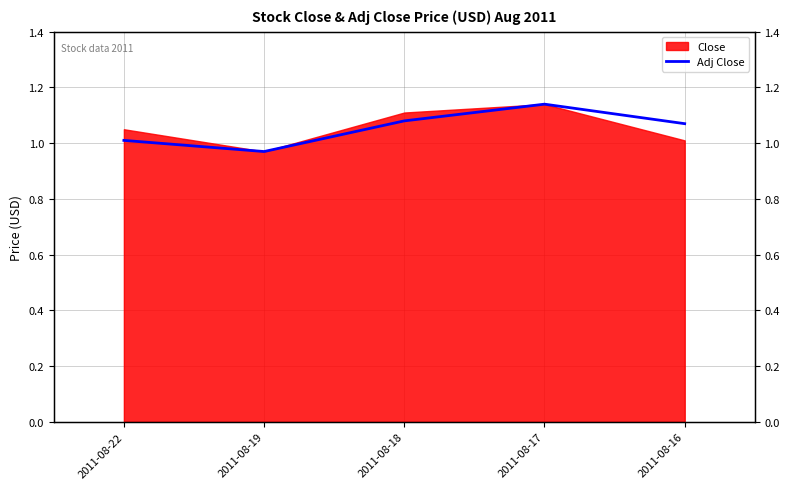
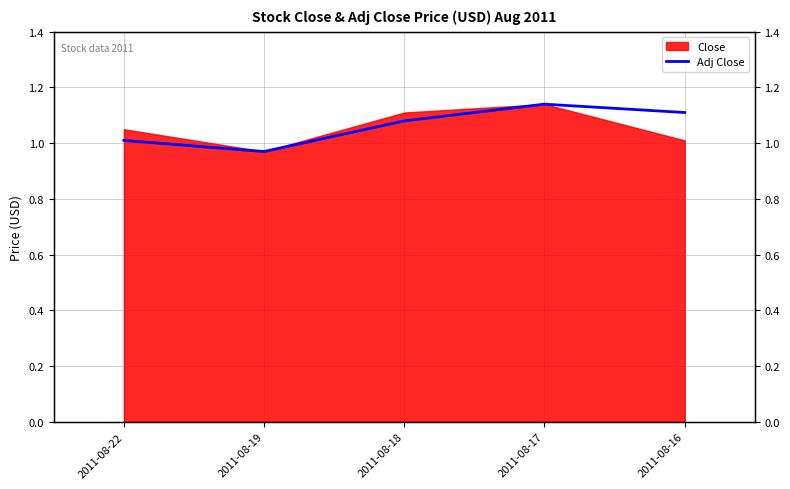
  {
    "Adj Close": {
      "2011-08-22": 1.01,
      "2011-08-18": 1.08,
-     "2011-08-16": 1.07
+     "2011-08-16": 1.11
    },
    "Close": {
      "2011-08-22": 1.05,
      "2011-08-18": 1.11,
      "2011-08-16": 1.01
    }
  }
